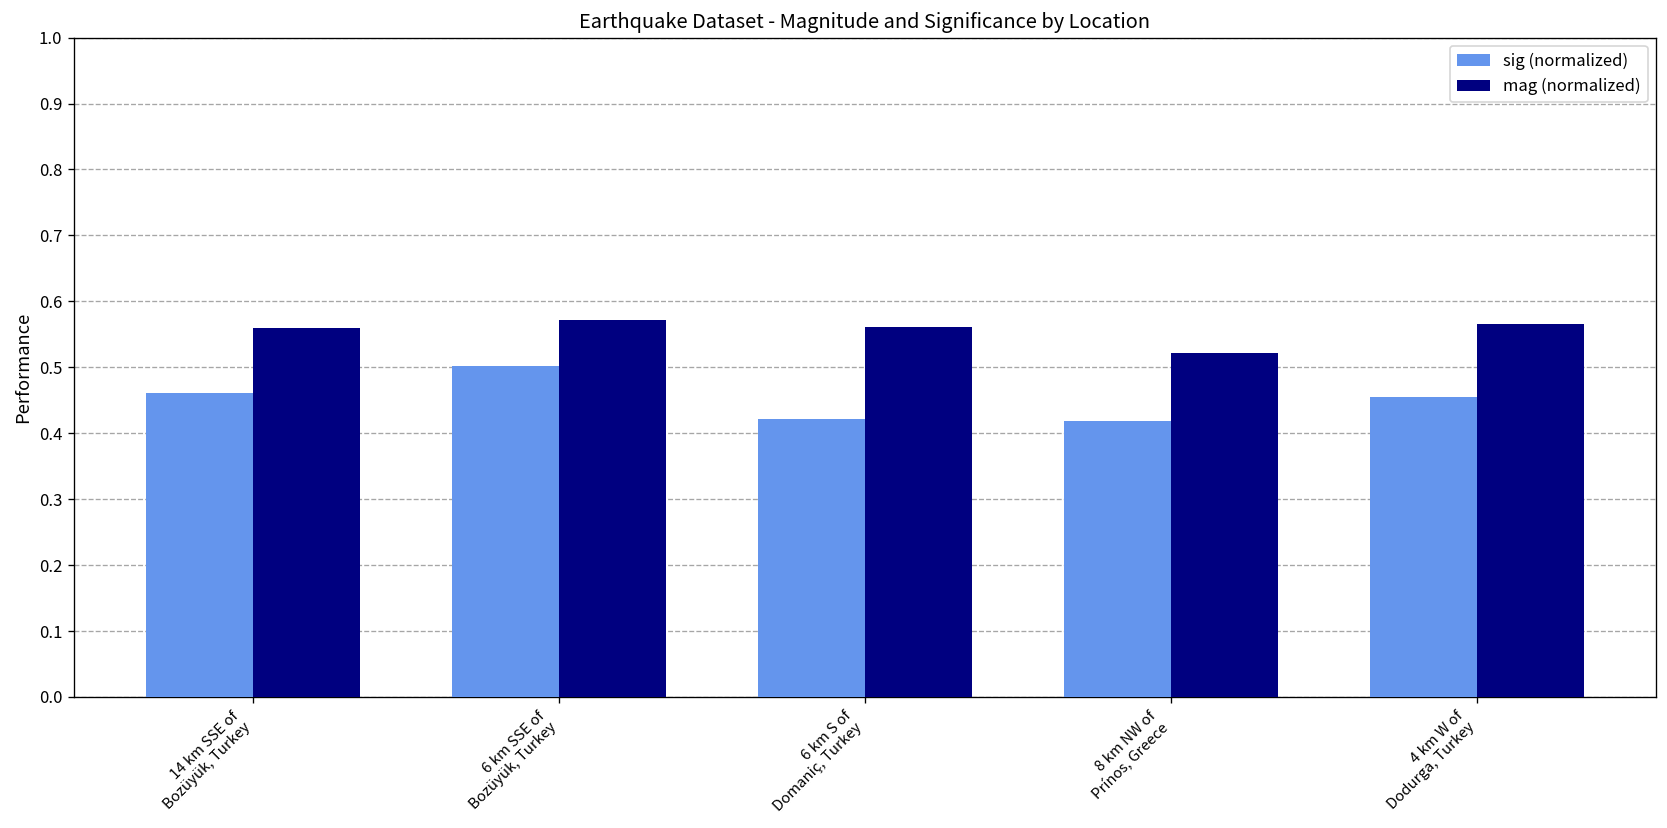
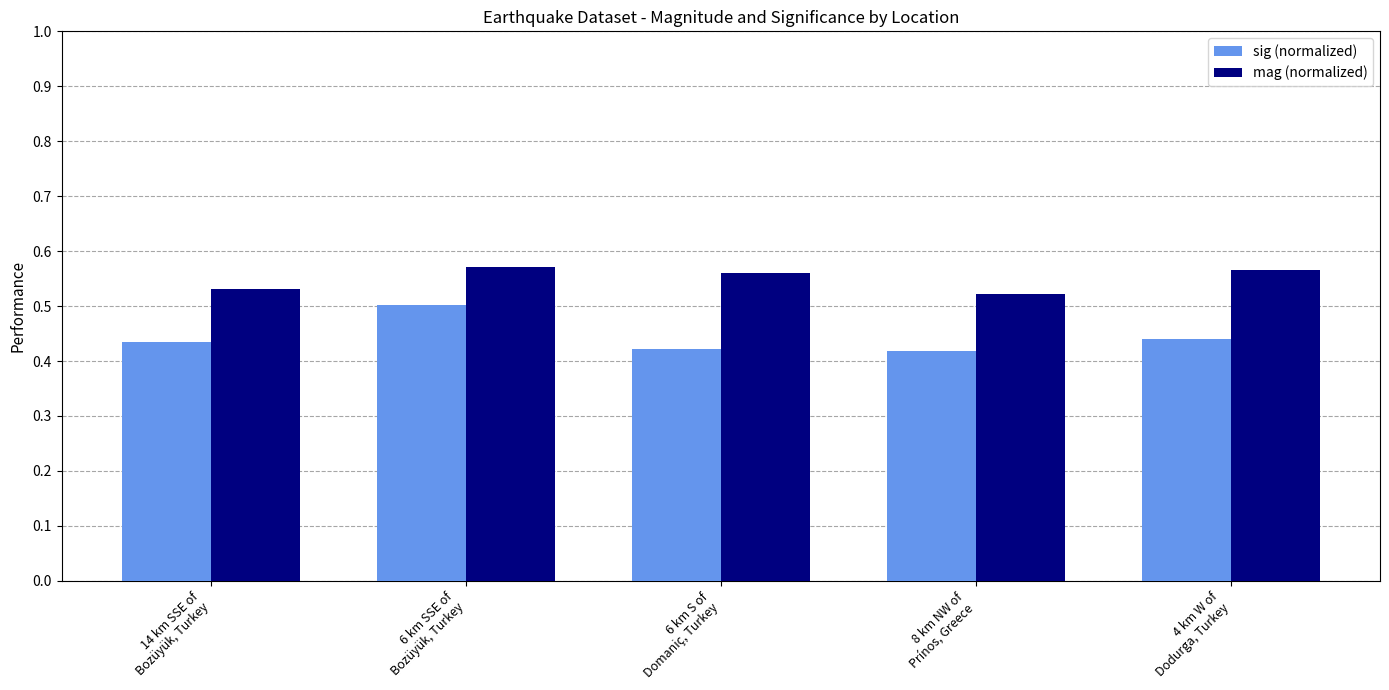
  {
    "sig (normalized)": {
-     "14 km SSE of Bozüyük, Turkey": 0.46,
+     "14 km SSE of Bozüyük, Turkey": 0.43,
      "6 km SSE of Bozüyük, Turkey": 0.50,
      "6 km S of Domaniç, Turkey": 0.42,
      "8 km NW of Prínos, Greece": 0.42,
-     "4 km W of Dodurga, Turkey": 0.46
+     "4 km W of Dodurga, Turkey": 0.44
    },
    "mag (normalized)": {
-     "14 km SSE of Bozüyük, Turkey": 0.56,
+     "14 km SSE of Bozüyük, Turkey": 0.53,
      "6 km SSE of Bozüyük, Turkey": 0.57,
      "6 km S of Domaniç, Turkey": 0.56,
      "8 km NW of Prínos, Greece": 0.52,
      "4 km W of Dodurga, Turkey": 0.57
    }
  }
